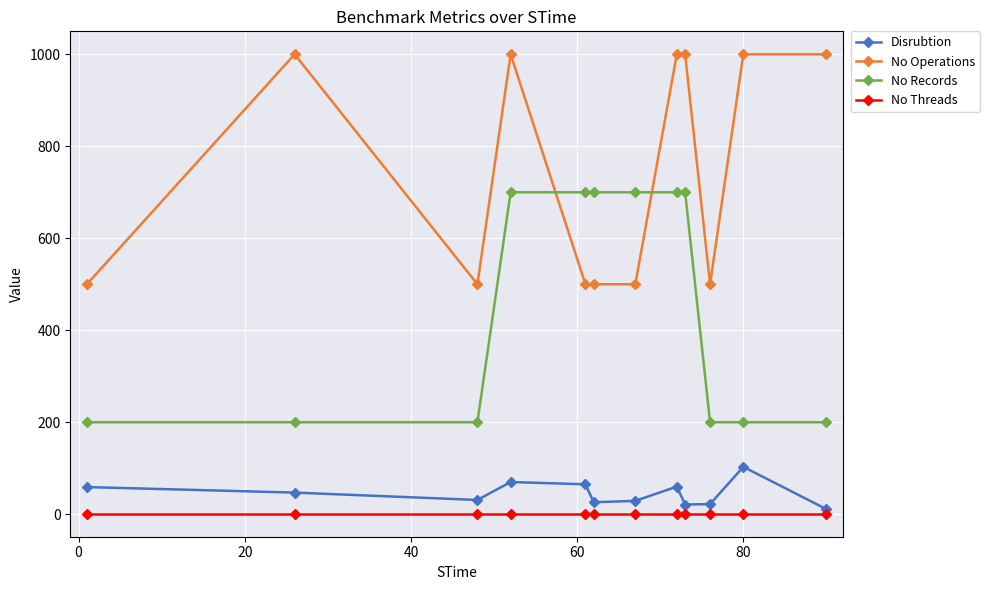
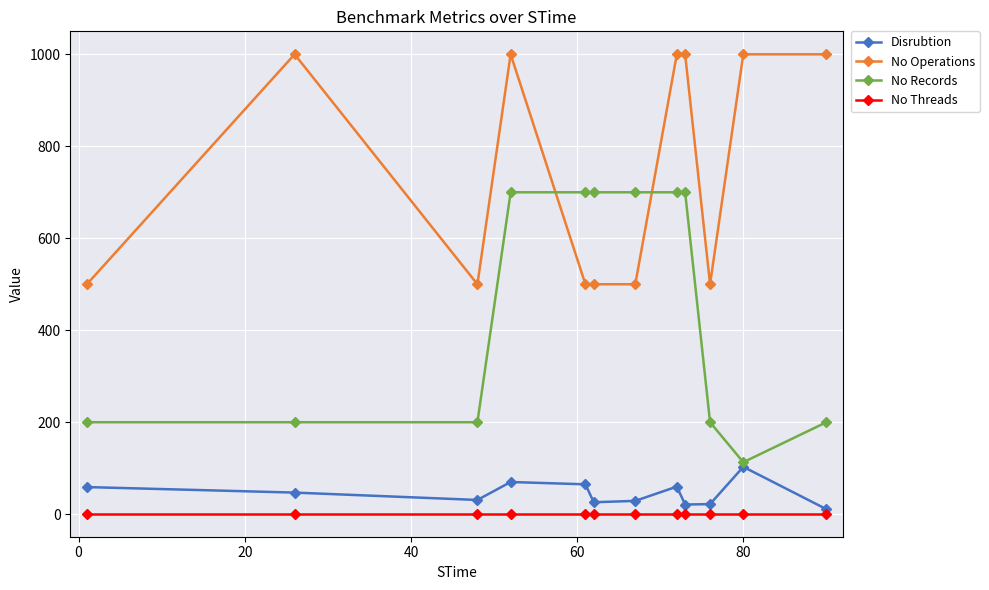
  {
    "Disrubtion": {
      "80": 100
    },
    "No Operations": {
      "80": 1000
    },
    "No Records": {
-     "80": 200
+     "80": 110
    },
    "No Threads": {
      "80": 0
    }
  }
